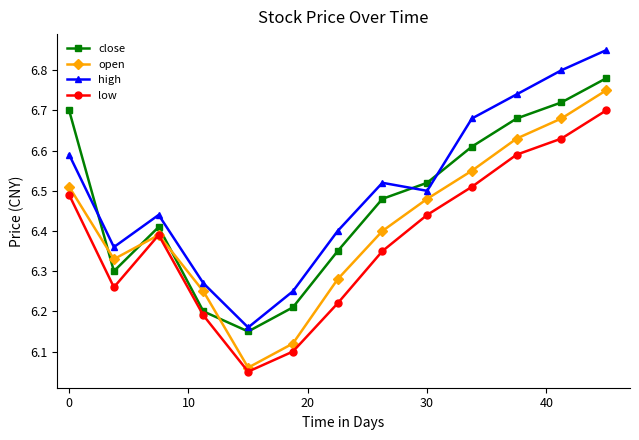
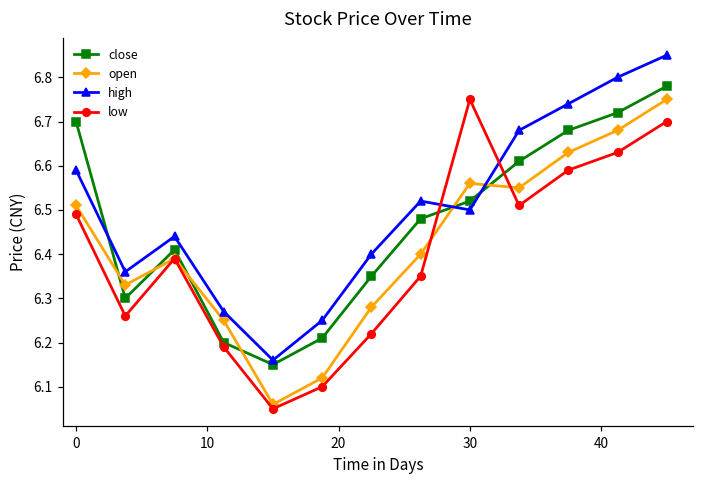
  {
    "close": {
      "0": 6.70,
      "30": 6.52
    },
    "open": {
      "0": 6.51,
-     "30": 6.48
+     "30": 6.56
    },
    "high": {
      "0": 6.59,
      "30": 6.50
    },
    "low": {
      "0": 6.49,
-     "30": 6.44
+     "30": 6.75
    }
  }
